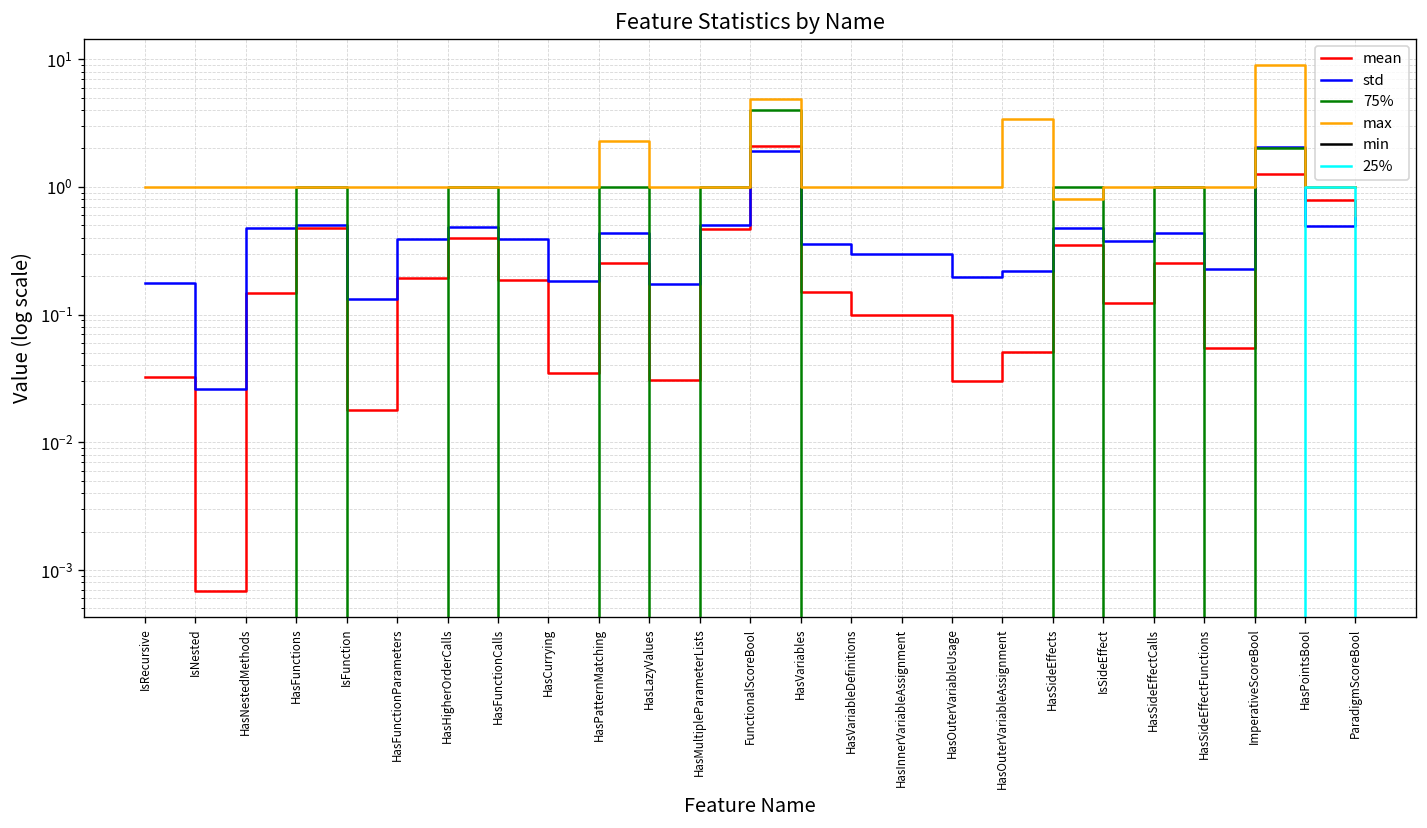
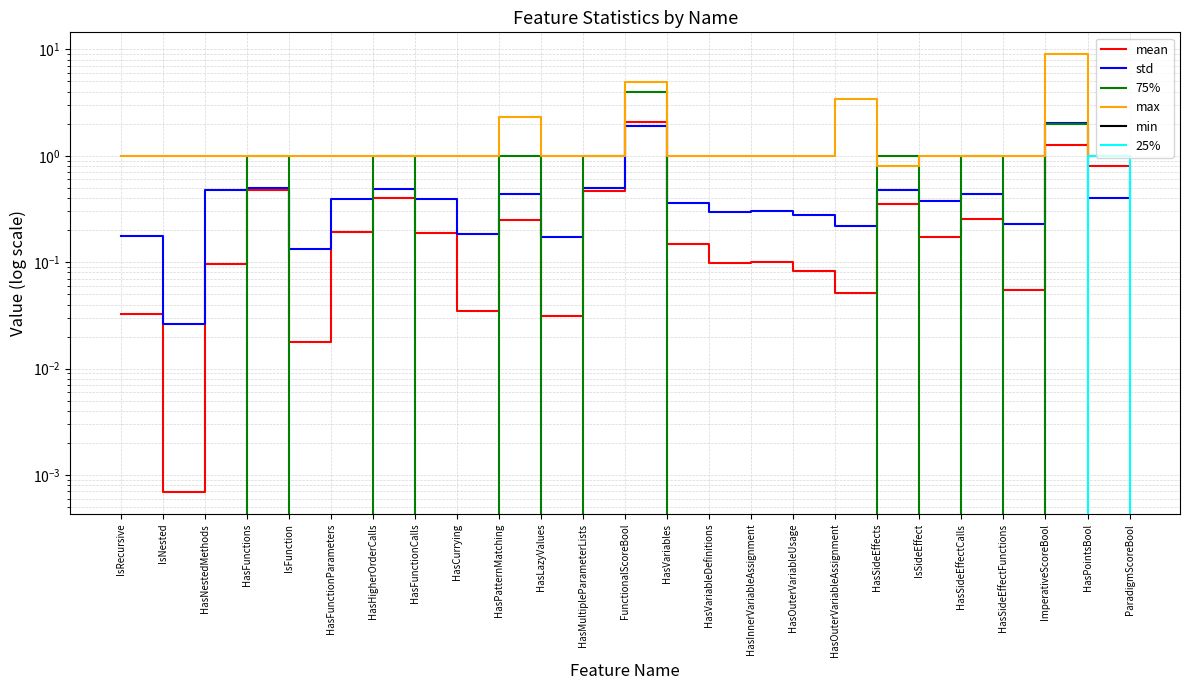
  {
    "mean": {
      "IsRecursive": 0.032,
      "IsNested": 0.0007,
-     "HasNestedMethods": 0.15,
+     "HasNestedMethods": 0.10,
      "IsFunction": 0.018,
      "HasFunctionParameters": 0.19,
      "HasHigherOrderCalls": 0.40,
      "HasFunctionCalls": 0.19,
      "HasCurrying": 0.035,
      "HasPatternMatching": 0.25,
      "HasLazyValues": 0.031,
      "HasMultipleParameterLists": 0.5,
      "FunctionalScoreBool": 2.1,
      "HasVariables": 0.15,
      "HasVariableDefinitions": 0.10,
      "HasInnerVariableAssignment": 0.10,
-     "HasOuterVariableUsage": 0.030,
+     "HasOuterVariableUsage": 0.08,
      "HasOuterVariableAssignment": 0.05,
      "HasSideEffects": 0.35,
-     "IsSideEffect": 0.12,
+     "IsSideEffect": 0.17,
      "HasSideEffectCalls": 0.25,
      "HasSideEffectFunctions": 0.05,
      "ImperativeScoreBool": 1.3,
      "HasPointsBool": 0.8
    },
    "std": {
      "IsRecursive": 0.18,
      "IsNested": 0.026,
      "HasNestedMethods": 0.5,
      "IsFunction": 0.13,
      "HasFunctionParameters": 0.39,
      "HasHigherOrderCalls": 0.5,
      "HasFunctionCalls": 0.39,
      "HasCurrying": 0.18,
      "HasPatternMatching": 0.43,
      "HasLazyValues": 0.17,
      "HasMultipleParameterLists": 0.5,
      "FunctionalScoreBool": 1.9,
      "HasVariables": 0.36,
      "HasVariableDefinitions": 0.30,
      "HasInnerVariableAssignment": 0.30,
-     "HasOuterVariableUsage": 0.20,
+     "HasOuterVariableUsage": 0.28,
      "HasOuterVariableAssignment": 0.22,
      "HasSideEffects": 0.5,
      "IsSideEffect": 0.38,
      "HasSideEffectCalls": 0.43,
      "HasSideEffectFunctions": 0.23,
-     "HasPointsBool": 0.5
+     "HasPointsBool": 0.41
    },
    "75%": {
      "HasPatternMatching": 1.0,
      "FunctionalScoreBool": 4.0,
      "HasSideEffects": 1.0
    },
    "max": {
      "IsRecursive": 1.0,
      "IsNested": 1.0,
      "HasNestedMethods": 1.0,
      "IsFunction": 1.0,
      "HasFunctionParameters": 1.0,
      "HasFunctionCalls": 1.0,
      "HasCurrying": 1.0,
      "HasPatternMatching": 2.3,
      "HasLazyValues": 1.0,
      "FunctionalScoreBool": 5,
      "HasVariables": 1.0,
      "HasVariableDefinitions": 1.0,
      "HasInnerVariableAssignment": 1.0,
      "HasOuterVariableUsage": 1.0,
      "HasOuterVariableAssignment": 3.4,
      "HasSideEffects": 0.8,
      "IsSideEffect": 1.0,
      "HasSideEffectFunctions": 1.0,
      "ImperativeScoreBool": 9
    }
  }
